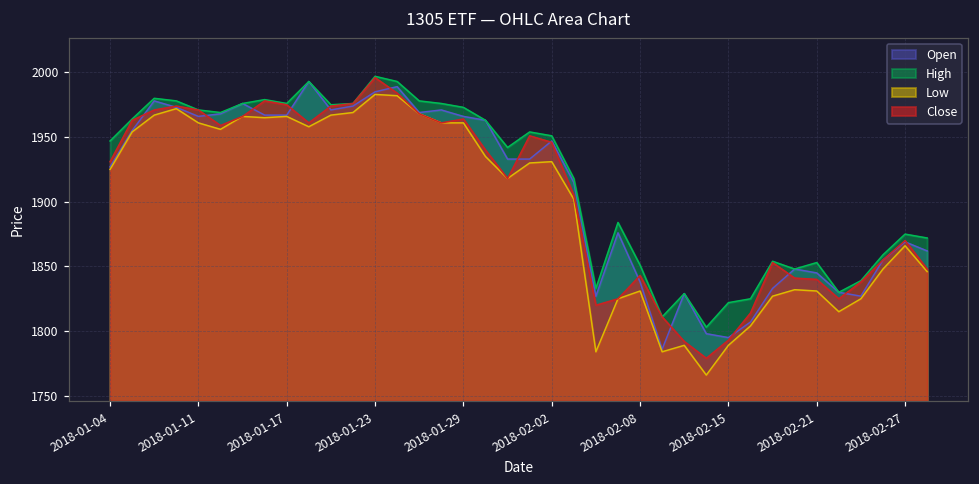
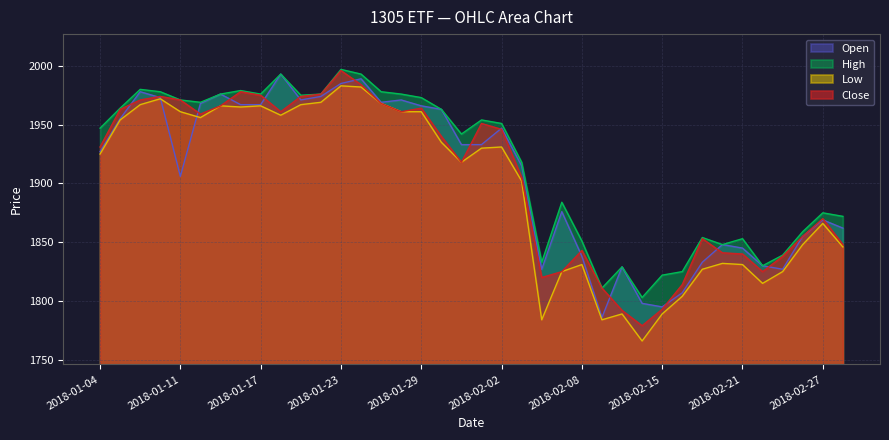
  {
    "Open": {
-     "2018-01-11": 1966,
+     "2018-01-11": 1906,
      "2018-02-08": 1838,
      "2018-02-21": 1845
    },
    "High": {
      "2018-01-04": 1947,
      "2018-01-29": 1973,
      "2018-02-02": 1951,
      "2018-02-08": 1851,
      "2018-02-15": 1822,
      "2018-02-21": 1853,
      "2018-02-27": 1875
    },
    "Low": {
      "2018-01-11": 1961,
      "2018-01-29": 1961,
      "2018-02-02": 1931,
      "2018-02-08": 1831,
      "2018-02-15": 1789,
      "2018-02-21": 1831,
      "2018-02-27": 1866
    },
    "Close": {
      "2018-01-04": 1931,
      "2018-02-08": 1843,
      "2018-02-21": 1840
    }
  }
